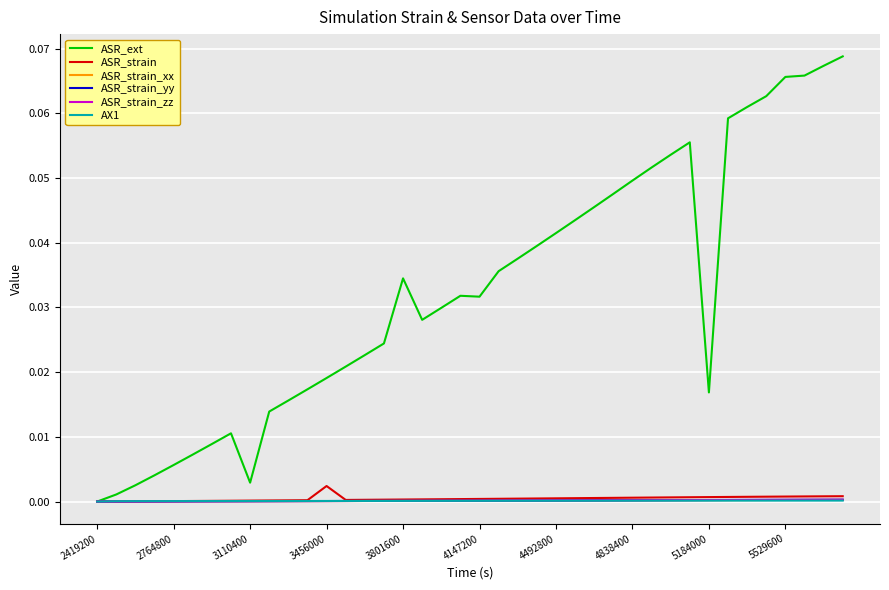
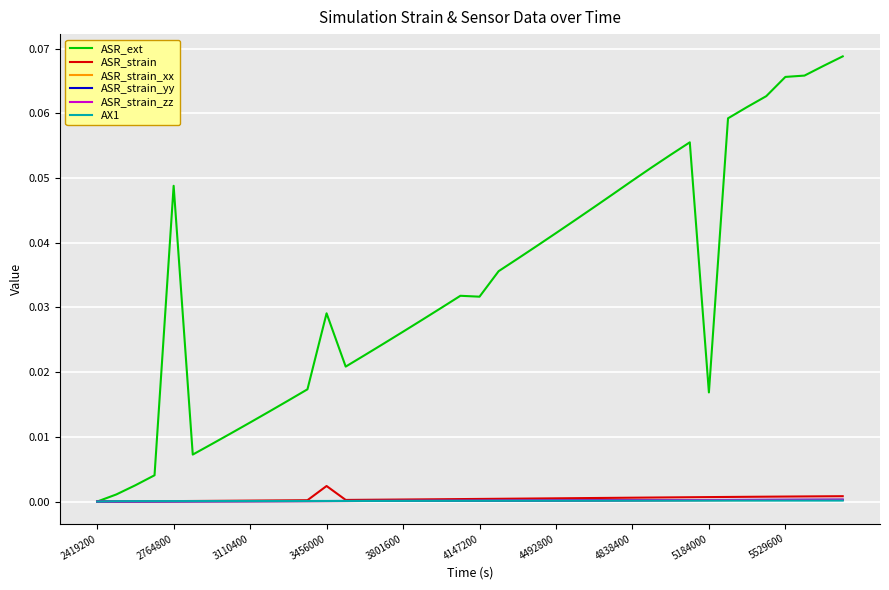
  {
    "ASR_ext": {
-     "2764800": 0.006,
-     "3110400": 0.003,
-     "3456000": 0.019,
-     "3801600": 0.034,
+     "2764800": 0.049,
+     "3110400": 0.012,
+     "3456000": 0.029,
+     "3801600": 0.026,
      "4147200": 0.032,
      "4492800": 0.041,
      "4838400": 0.050,
      "5184000": 0.017,
      "5529600": 0.066
    },
    "ASR_strain": {
      "3456000": 0.002,
      "5184000": 0.001,
      "5529600": 0.001
    }
  }
